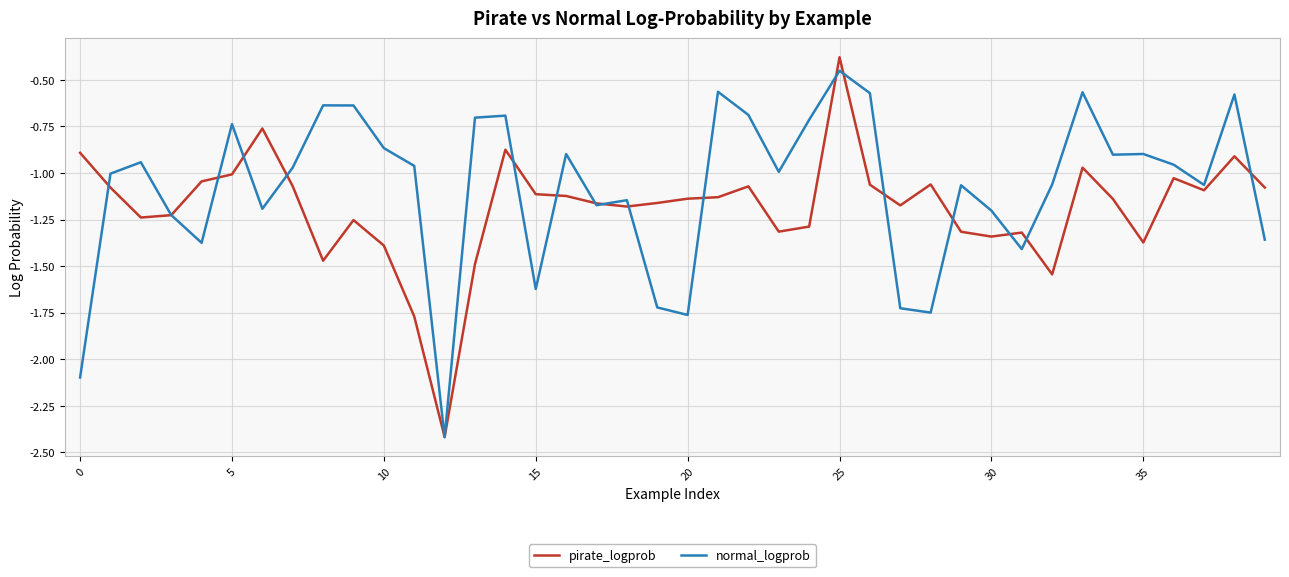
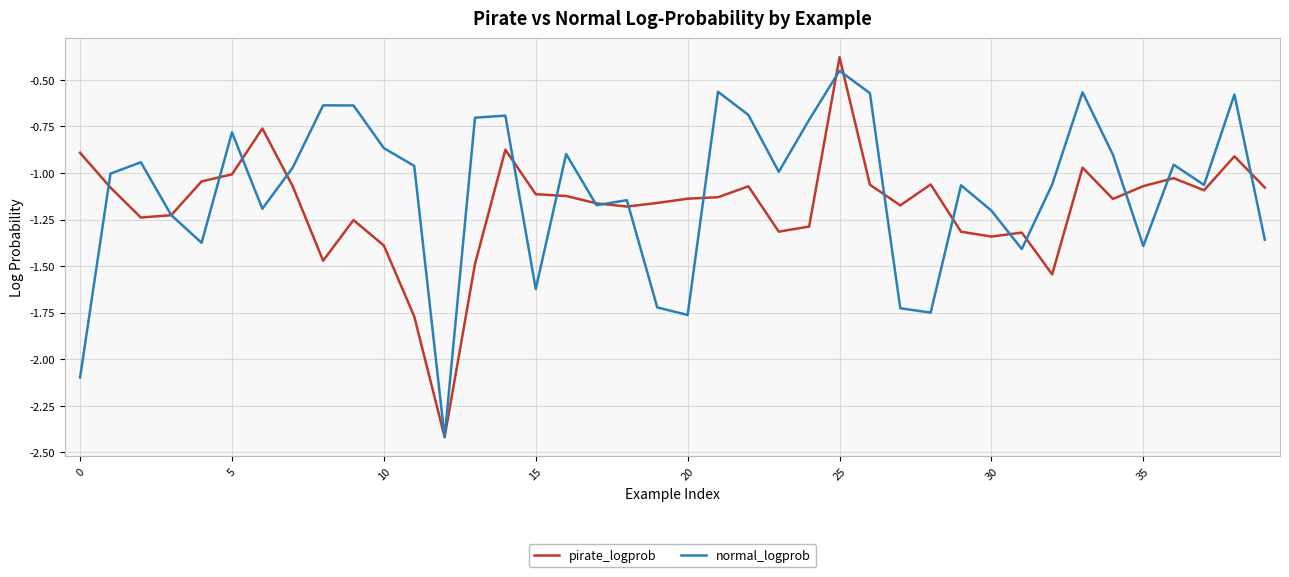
  {
    "pirate_logprob": {
      "0": -0.89,
      "5": -1.01,
      "10": -1.39,
      "15": -1.11,
      "20": -1.14,
      "25": -0.38,
      "30": -1.34,
-     "35": -1.37
+     "35": -1.07
    },
    "normal_logprob": {
      "0": -2.10,
-     "5": -0.74,
+     "5": -0.78,
      "10": -0.87,
      "15": -1.62,
      "20": -1.76,
      "25": -0.45,
      "30": -1.20,
-     "35": -0.90
+     "35": -1.39
    }
  }
